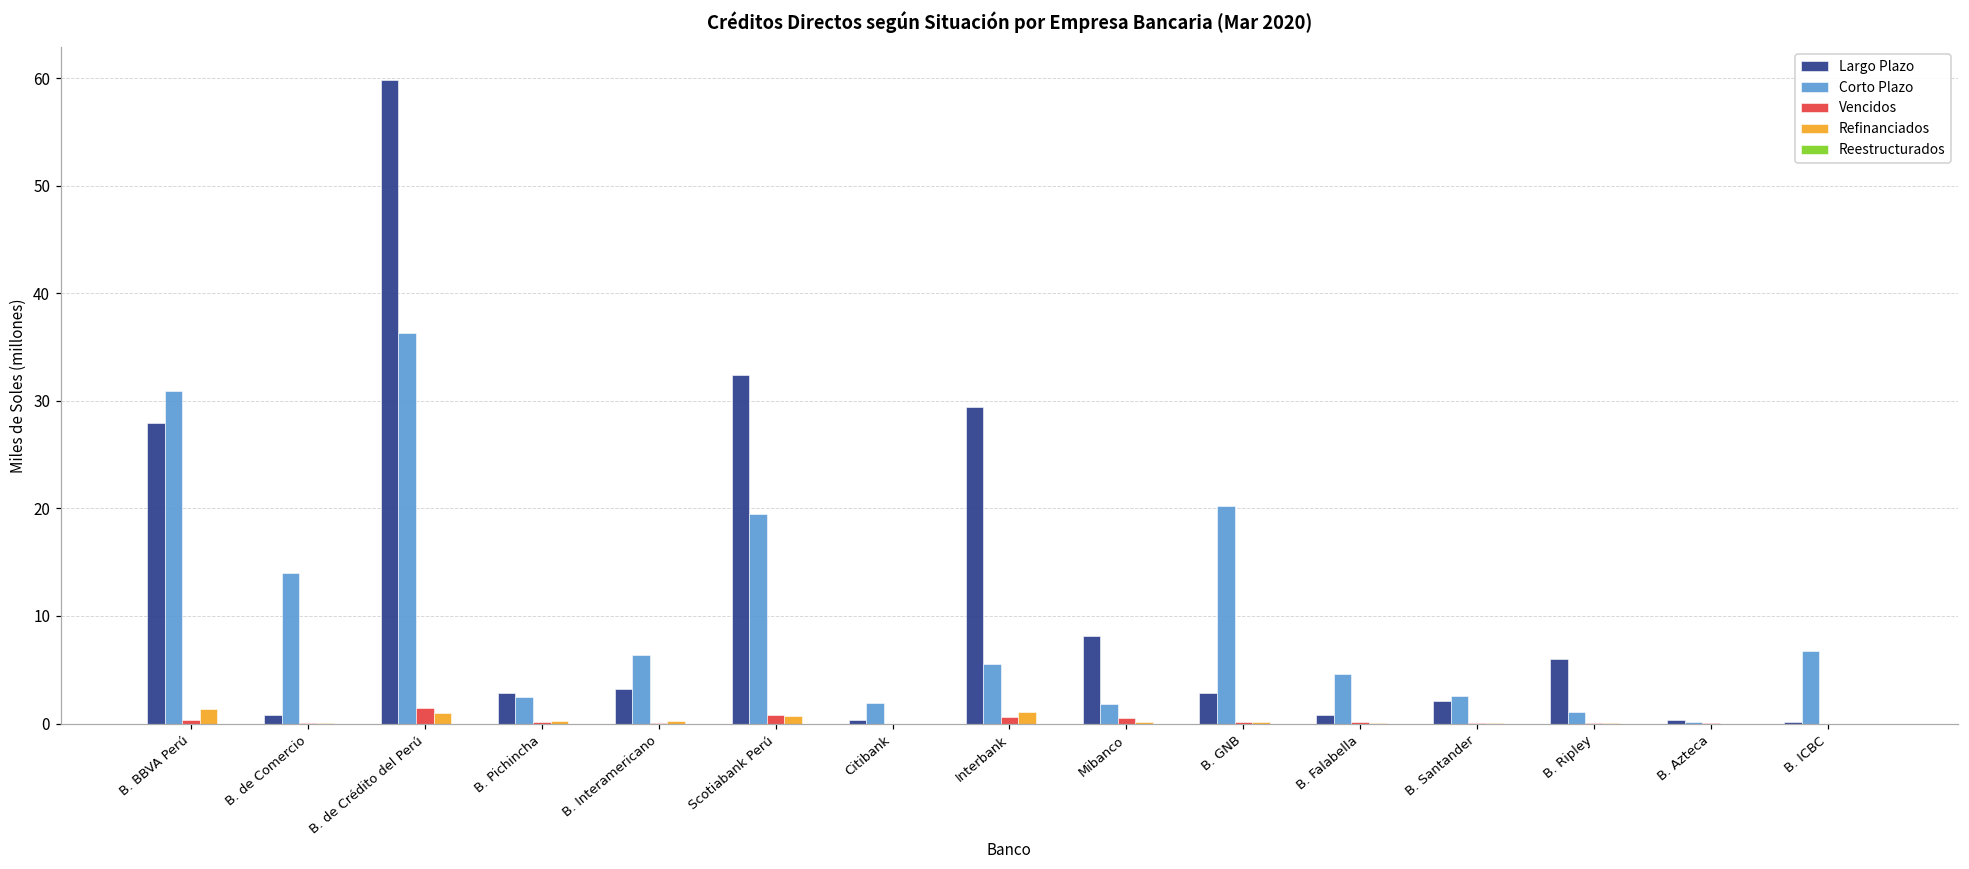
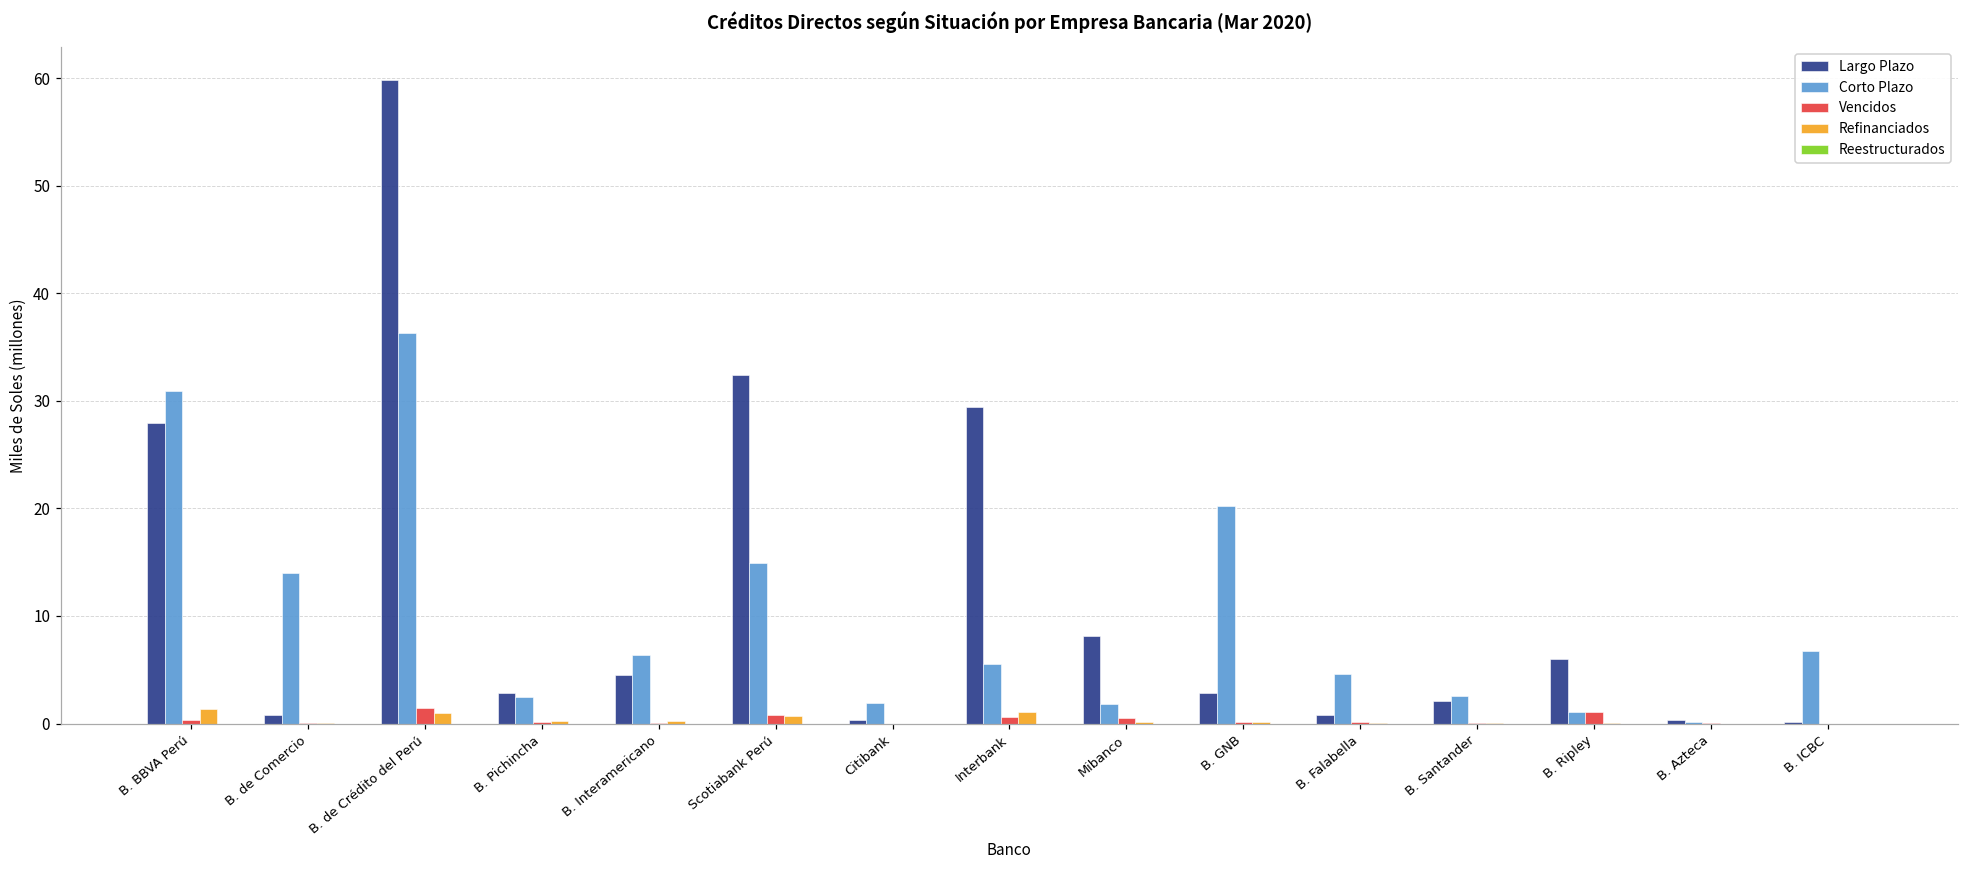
  {
    "Largo Plazo": {
      "B. BBVA Perú": 28,
      "B. de Comercio": 1,
      "B. de Crédito del Perú": 60,
      "B. Pichincha": 3,
-     "B. Interamericano": 3,
+     "B. Interamericano": 4,
      "Scotiabank Perú": 32,
      "Citibank": 0,
      "Interbank": 29,
      "Mibanco": 8,
      "B. GNB": 3,
      "B. Falabella": 1,
      "B. Santander": 2,
      "B. Ripley": 6,
      "B. Azteca": 0
    },
    "Corto Plazo": {
      "B. BBVA Perú": 31,
      "B. de Comercio": 14,
      "B. de Crédito del Perú": 36,
      "B. Pichincha": 2,
      "B. Interamericano": 6,
-     "Scotiabank Perú": 20,
+     "Scotiabank Perú": 15,
      "Citibank": 2,
      "Interbank": 6,
      "Mibanco": 2,
      "B. GNB": 20,
      "B. Falabella": 5,
      "B. Santander": 3,
      "B. Ripley": 1,
      "B. ICBC": 7
    },
    "Vencidos": {
      "B. BBVA Perú": 0,
      "B. de Crédito del Perú": 1,
      "Scotiabank Perú": 1,
      "Citibank": 0,
      "Interbank": 1,
      "Mibanco": 0,
-     "B. Ripley": 0,
+     "B. Ripley": 1,
      "B. ICBC": 0
    },
    "Refinanciados": {
      "B. BBVA Perú": 1,
      "B. de Crédito del Perú": 1,
      "Scotiabank Perú": 1,
      "Citibank": 0,
      "Interbank": 1,
      "B. Azteca": 0,
      "B. ICBC": 0
    },
    "Reestructurados": {
      "B. BBVA Perú": 0,
      "B. de Comercio": 0,
      "B. Interamericano": 0,
      "Scotiabank Perú": 0,
      "Citibank": 0,
      "Interbank": 0,
      "Mibanco": 0,
      "B. GNB": 0,
      "B. Falabella": 0,
      "B. Santander": 0,
      "B. Ripley": 0,
      "B. Azteca": 0,
      "B. ICBC": 0
    }
  }
